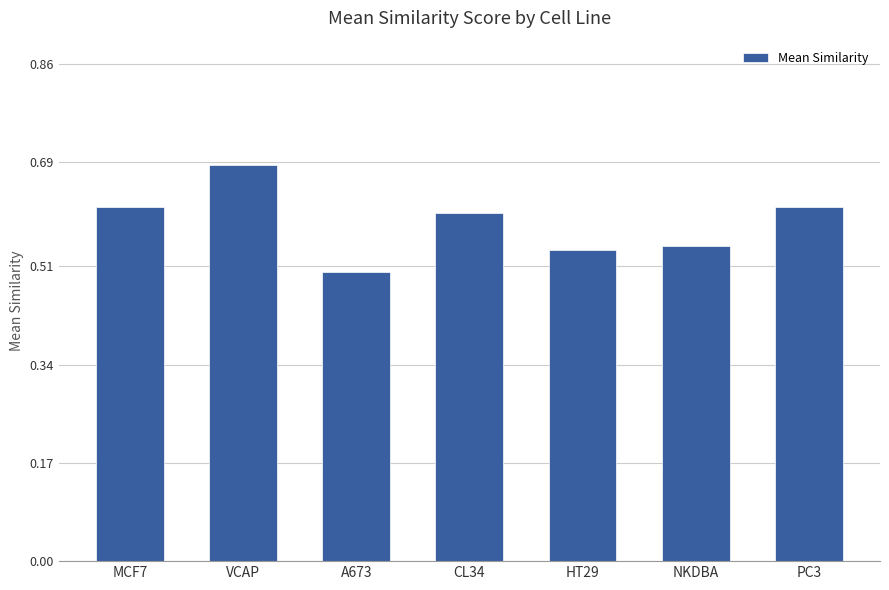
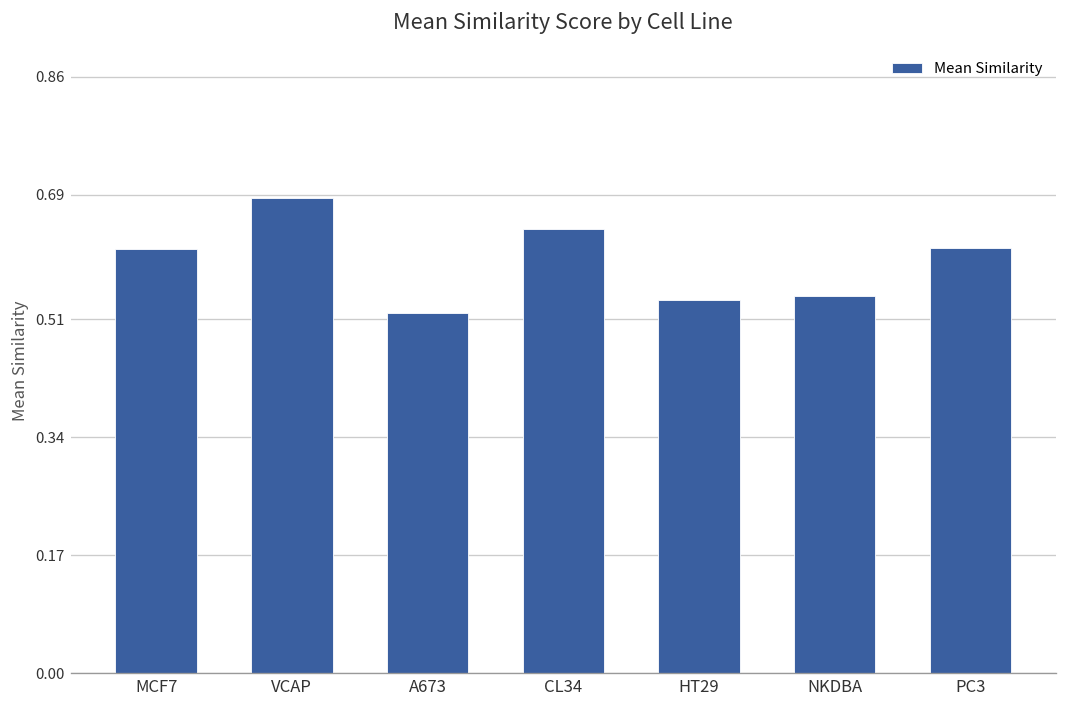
  {
    "MCF7": 0.61,
    "VCAP": 0.69,
-   "A673": 0.50,
-   "CL34": 0.60,
+   "A673": 0.52,
+   "CL34": 0.64,
    "HT29": 0.54,
    "NKDBA": 0.54,
    "PC3": 0.61
  }
